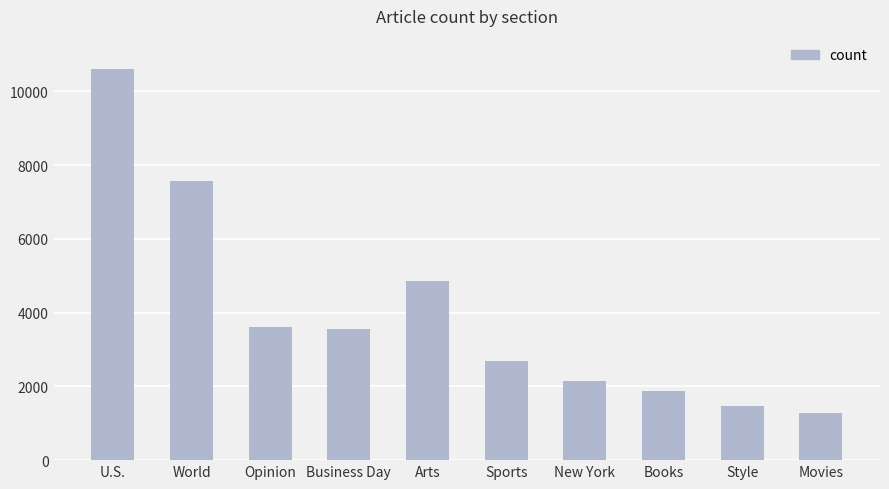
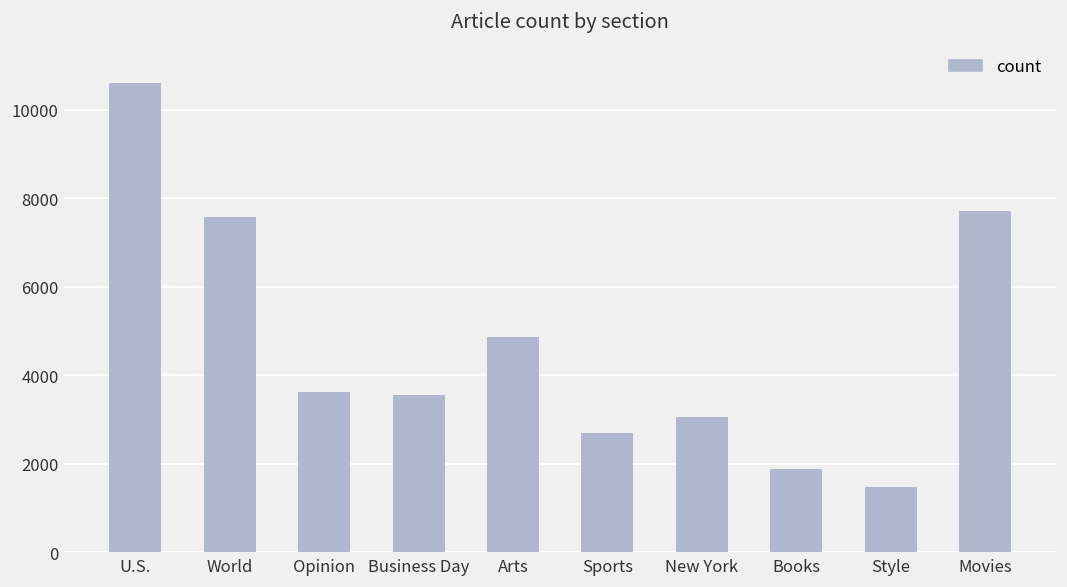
  {
    "U.S.": 10600,
    "World": 7600,
    "Opinion": 3600,
    "Business Day": 3500,
    "Arts": 4900,
    "Sports": 2700,
-   "New York": 2100,
+   "New York": 3100,
    "Books": 1900,
    "Style": 1500,
-   "Movies": 1300
+   "Movies": 7700
  }
